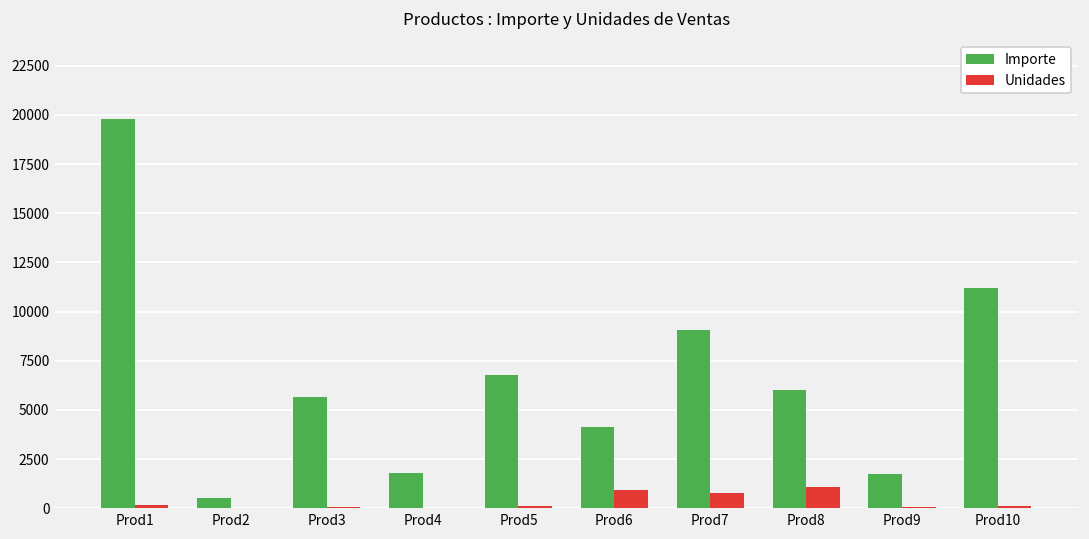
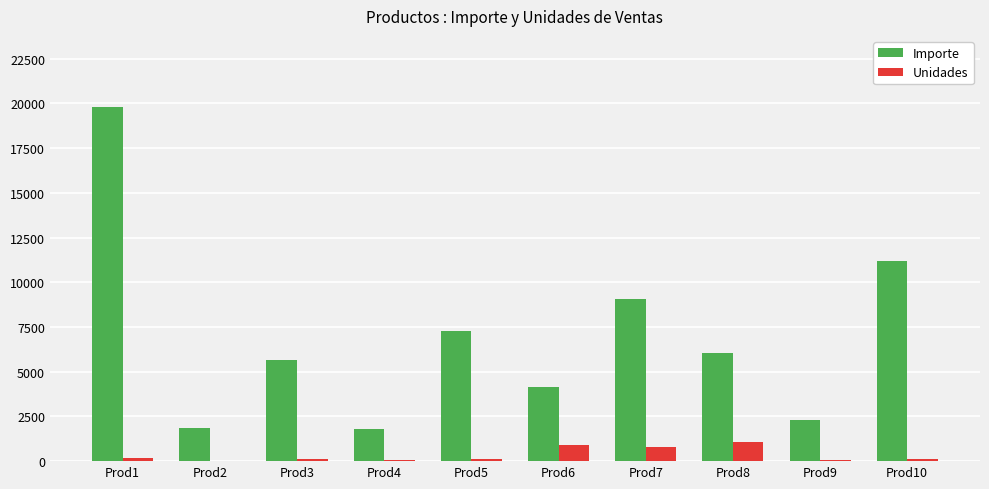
  {
    "Importe": {
      "Prod1": 19800,
-     "Prod2": 500,
+     "Prod2": 1900,
      "Prod3": 5700,
      "Prod4": 1800,
-     "Prod5": 6800,
+     "Prod5": 7300,
      "Prod6": 4100,
      "Prod7": 9000,
      "Prod8": 6000,
-     "Prod9": 1700,
+     "Prod9": 2300,
      "Prod10": 11200
    },
    "Unidades": {
      "Prod1": 200,
      "Prod6": 900,
      "Prod7": 800,
      "Prod8": 1100
    }
  }
